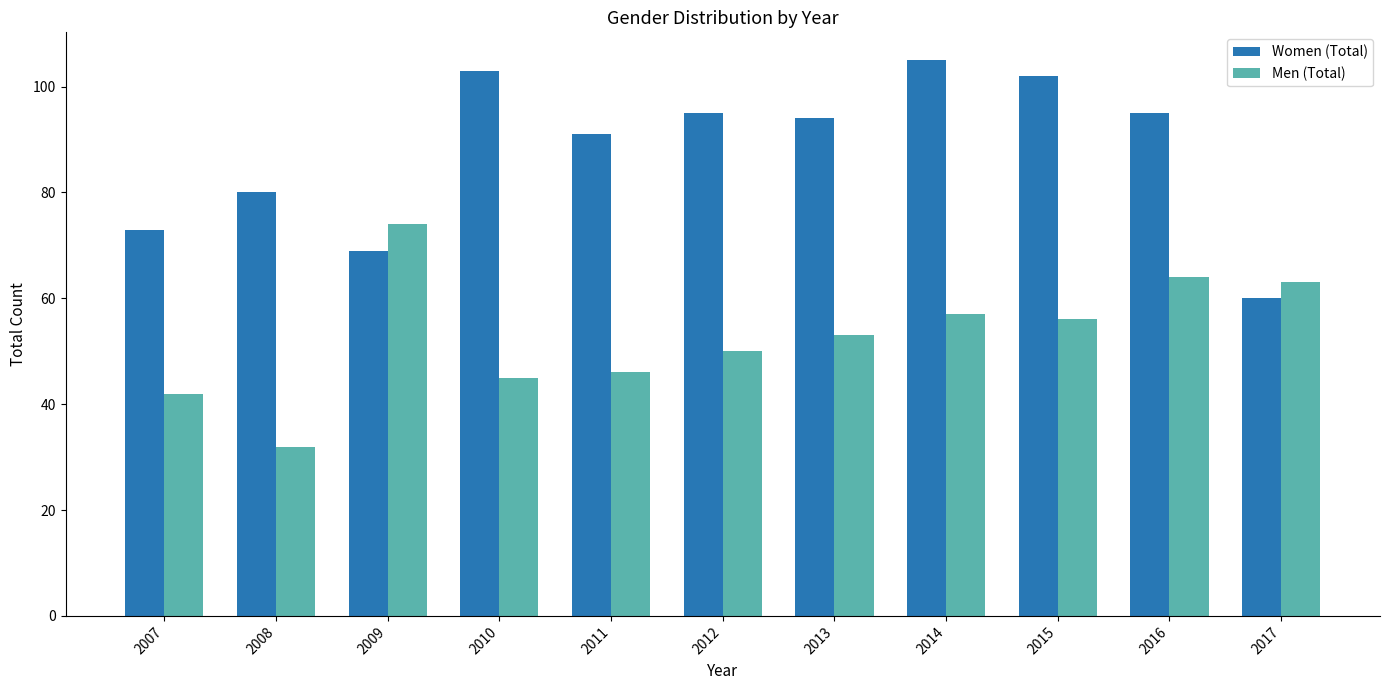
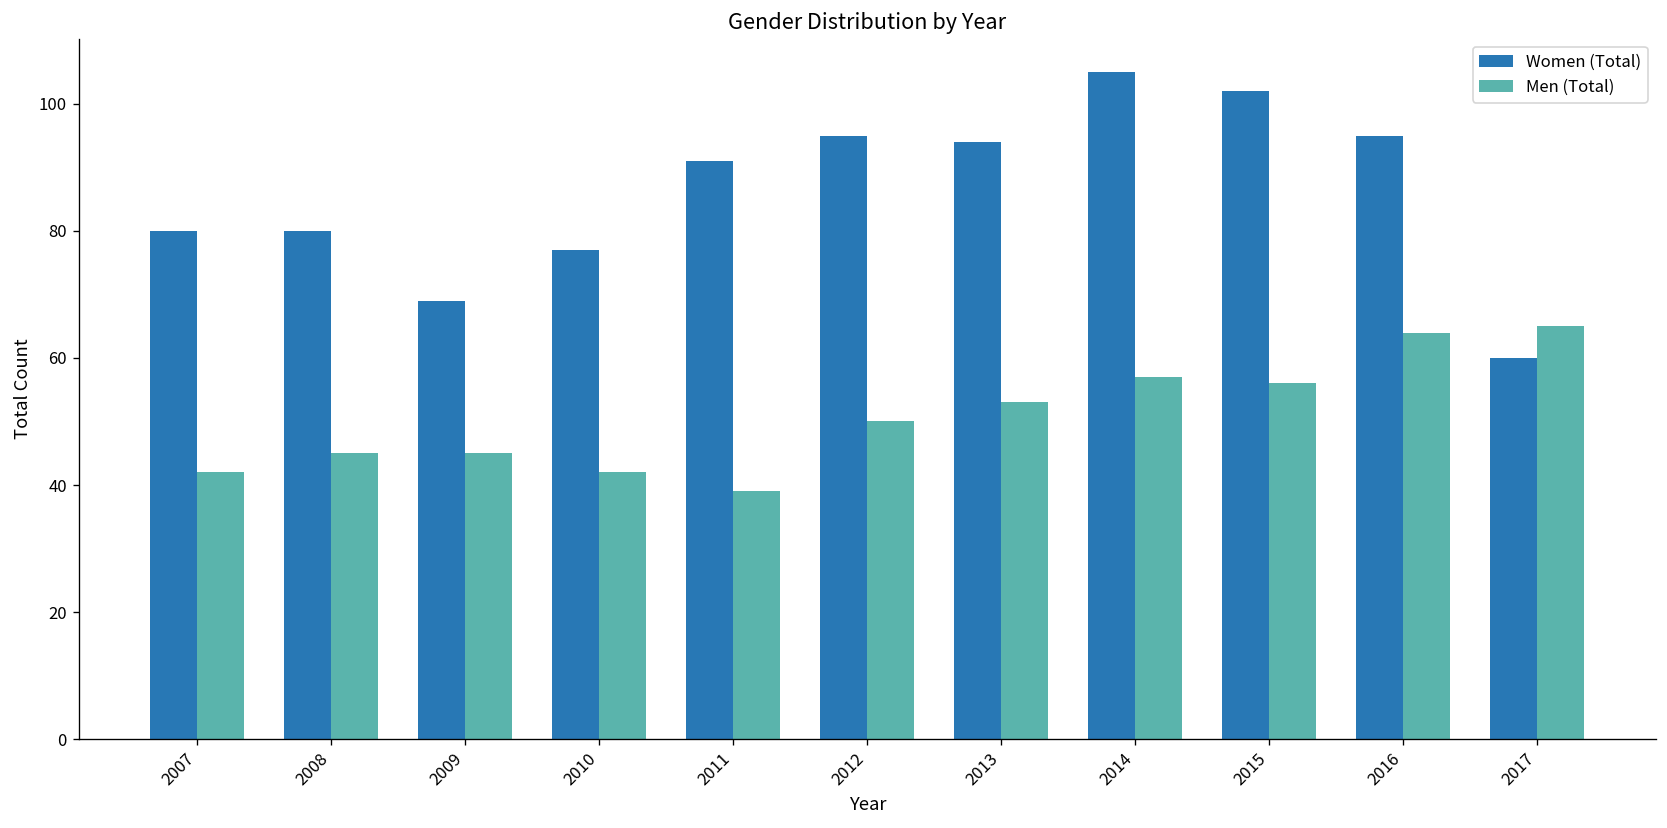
  {
    "Women (Total)": {
-     "2007": 73,
+     "2007": 80,
      "2008": 80,
      "2009": 69,
-     "2010": 103,
+     "2010": 77,
      "2011": 91,
      "2012": 95,
      "2013": 94,
      "2014": 105,
      "2015": 102,
      "2016": 95,
      "2017": 60
    },
    "Men (Total)": {
      "2007": 42,
-     "2008": 32,
-     "2009": 74,
-     "2010": 45,
-     "2011": 46,
+     "2008": 45,
+     "2009": 45,
+     "2010": 42,
+     "2011": 39,
      "2012": 50,
      "2013": 53,
      "2014": 57,
      "2015": 56,
      "2016": 64,
-     "2017": 63
+     "2017": 65
    }
  }
